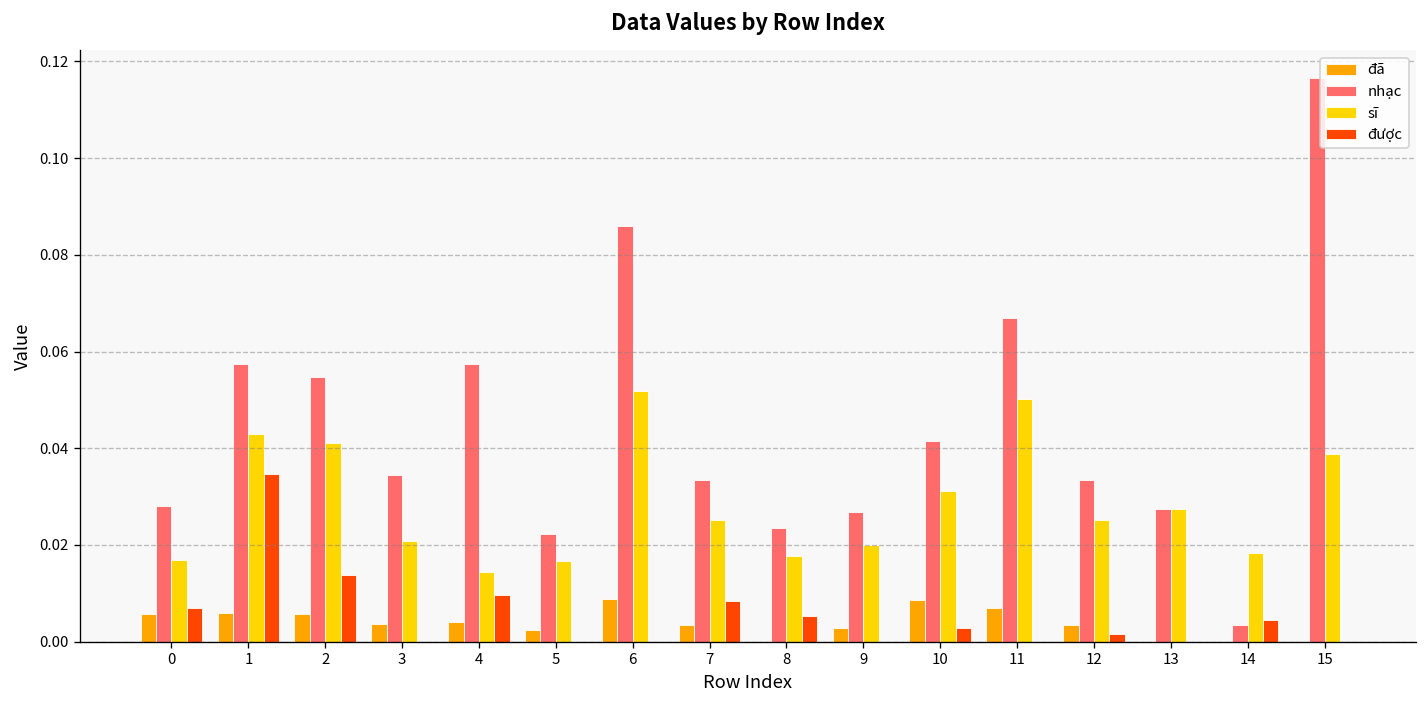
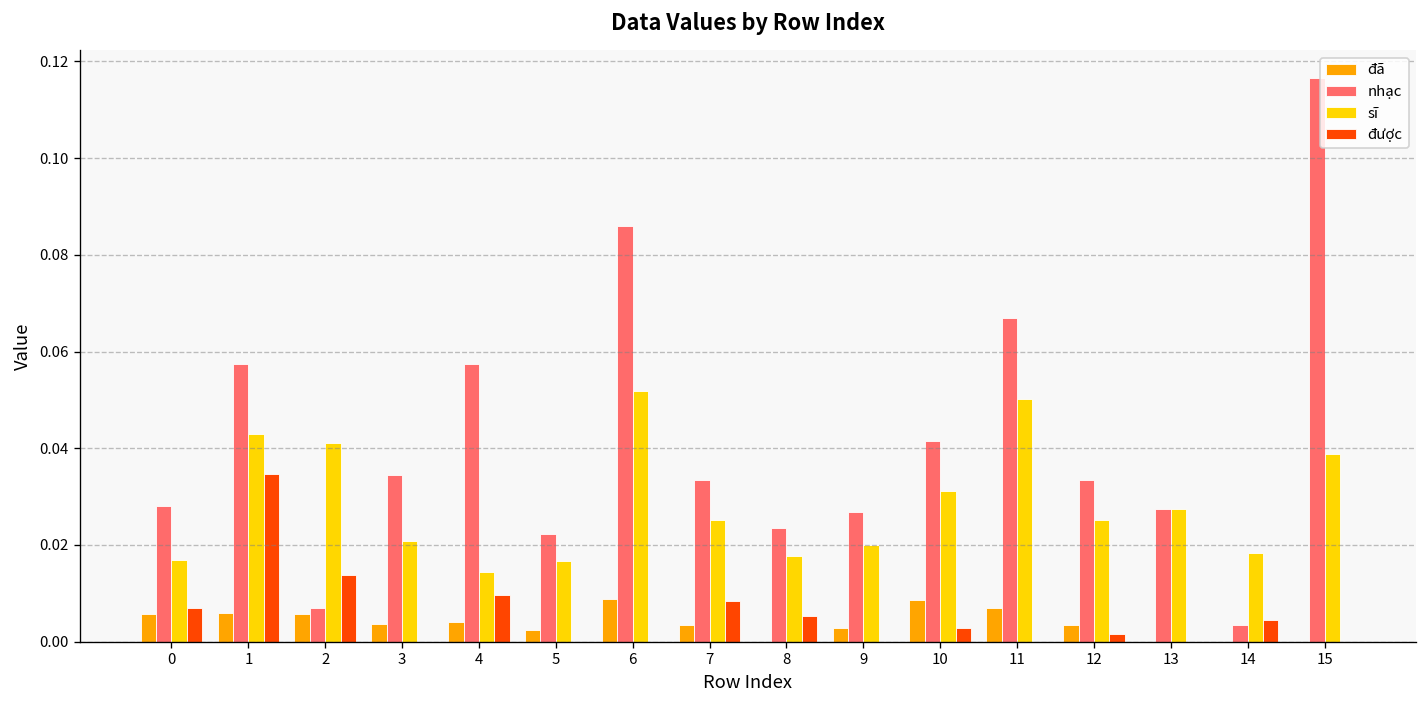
  {
    "nhạc": {
      "0": 0.028,
      "1": 0.057,
-     "2": 0.055,
+     "2": 0.007,
      "3": 0.034,
      "4": 0.057,
      "5": 0.022,
      "6": 0.086,
      "7": 0.033,
      "8": 0.023,
      "9": 0.027,
      "10": 0.042,
      "11": 0.067,
      "12": 0.033,
      "13": 0.027,
      "14": 0.004,
      "15": 0.117
    },
    "được": {
      "0": 0.007,
      "1": 0.035,
      "2": 0.014,
      "3": 0.000,
      "4": 0.010,
      "5": 0.000,
      "6": 0.000,
      "7": 0.008,
      "8": 0.005,
      "9": 0.000,
      "10": 0.003,
      "11": 0.000,
      "12": 0.002,
      "13": 0.000,
      "14": 0.005,
      "15": 0.000
    }
  }
